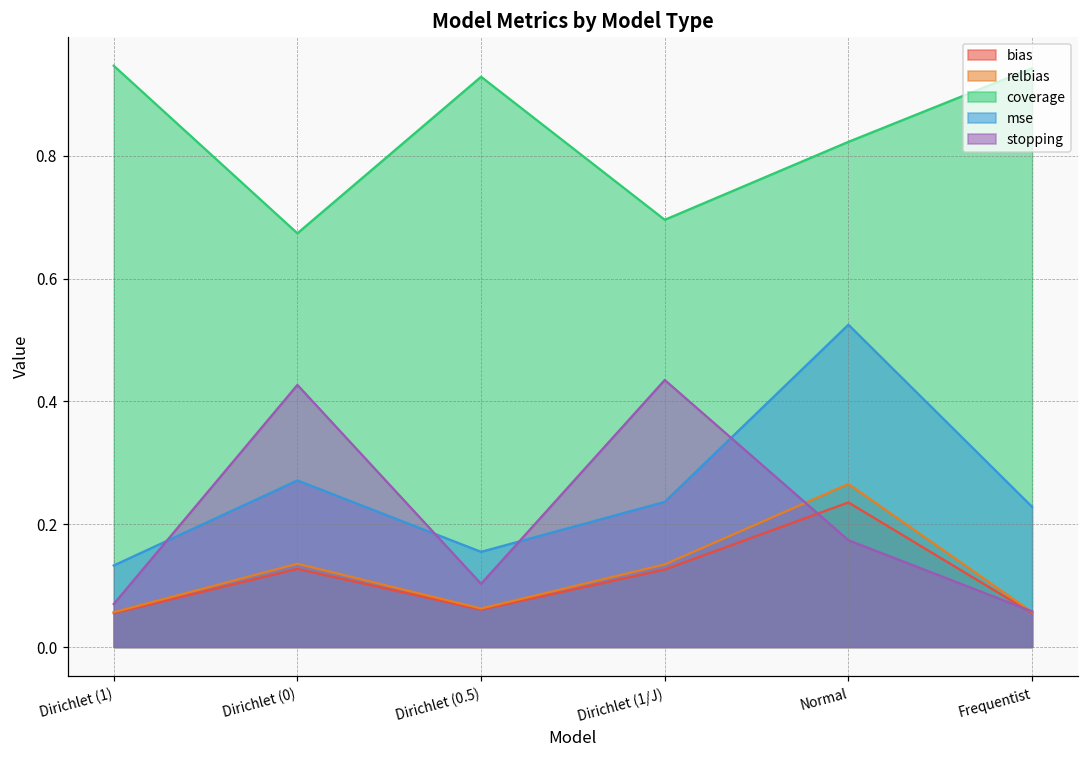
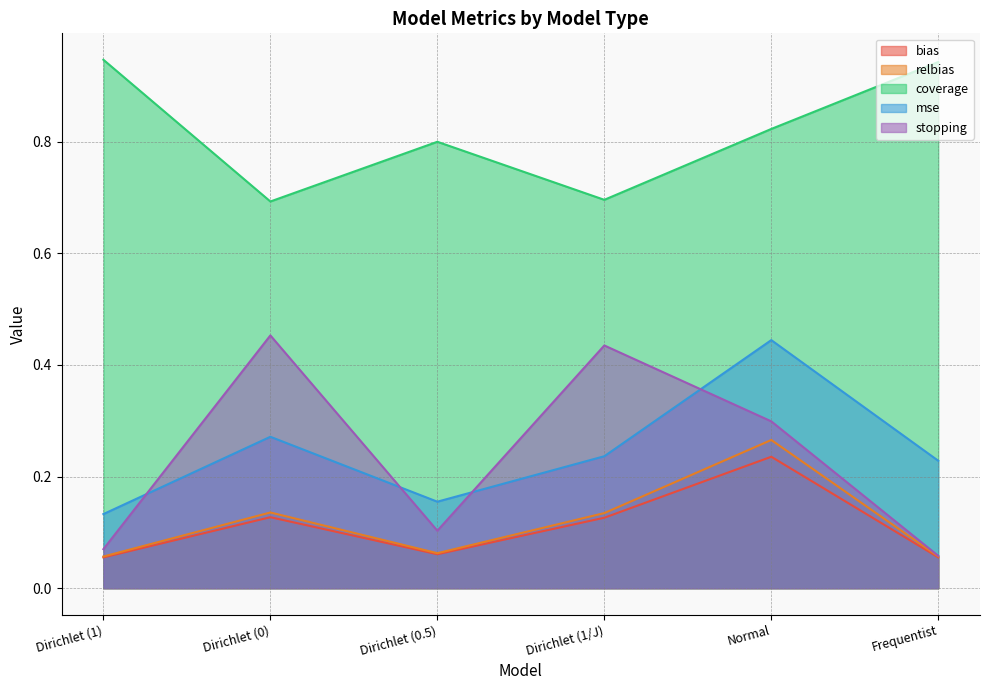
  {
    "coverage": {
      "Dirichlet (1)": 0.95,
-     "Dirichlet (0)": 0.67,
-     "Dirichlet (0.5)": 0.93,
+     "Dirichlet (0)": 0.69,
+     "Dirichlet (0.5)": 0.80,
      "Dirichlet (1/J)": 0.70,
      "Normal": 0.82
    },
    "mse": {
      "Dirichlet (1)": 0.13,
      "Dirichlet (0)": 0.27,
      "Dirichlet (0.5)": 0.16,
      "Dirichlet (1/J)": 0.24,
-     "Normal": 0.53,
+     "Normal": 0.44,
      "Frequentist": 0.23
    },
    "stopping": {
      "Dirichlet (1)": 0.07,
-     "Dirichlet (0)": 0.43,
+     "Dirichlet (0)": 0.45,
      "Dirichlet (0.5)": 0.10,
      "Dirichlet (1/J)": 0.44,
-     "Normal": 0.17
+     "Normal": 0.30
    }
  }
